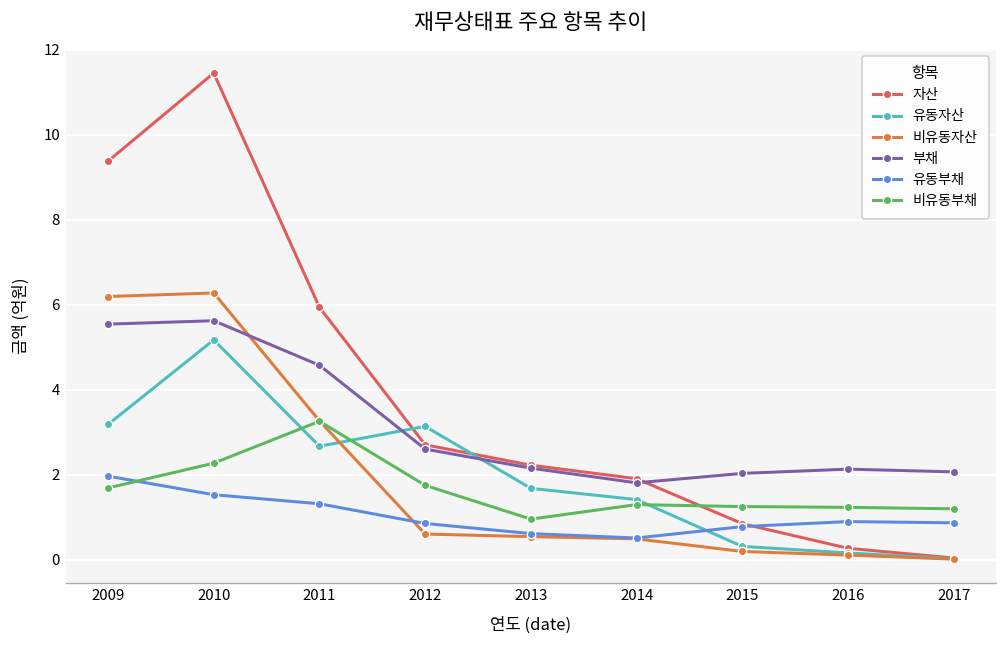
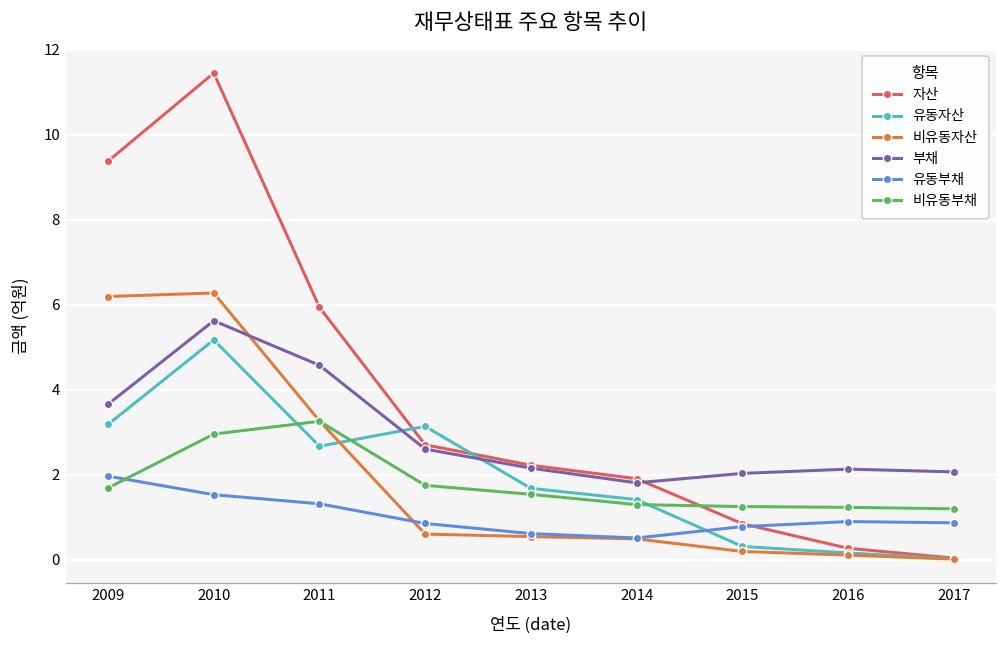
  {
    "유동자산": {
      "2009": 3.2,
      "2010": 5.2,
      "2011": 2.7,
      "2012": 3.1,
      "2013": 1.7,
      "2014": 1.4,
      "2015": 0.3
    },
    "부채": {
-     "2009": 5.5,
+     "2009": 3.7,
      "2010": 5.6,
      "2011": 4.6,
      "2012": 2.6,
      "2014": 1.8,
      "2015": 2.0,
      "2016": 2.1,
      "2017": 2.1
    },
    "유동부채": {
      "2009": 2.0,
      "2010": 1.5,
      "2011": 1.3,
      "2012": 0.9,
      "2016": 0.9,
      "2017": 0.9
    },
    "비유동부채": {
      "2009": 1.7,
-     "2010": 2.3,
+     "2010": 3.0,
      "2012": 1.8,
-     "2013": 1.0,
+     "2013": 1.5,
      "2014": 1.3,
      "2015": 1.3,
      "2016": 1.2,
      "2017": 1.2
    }
  }
